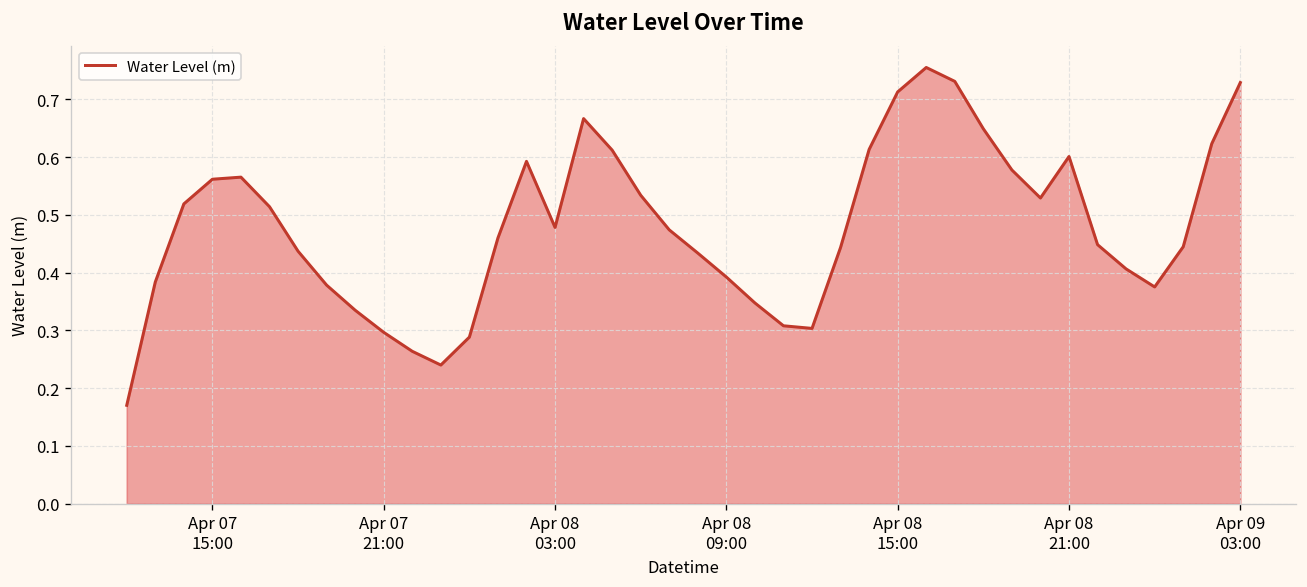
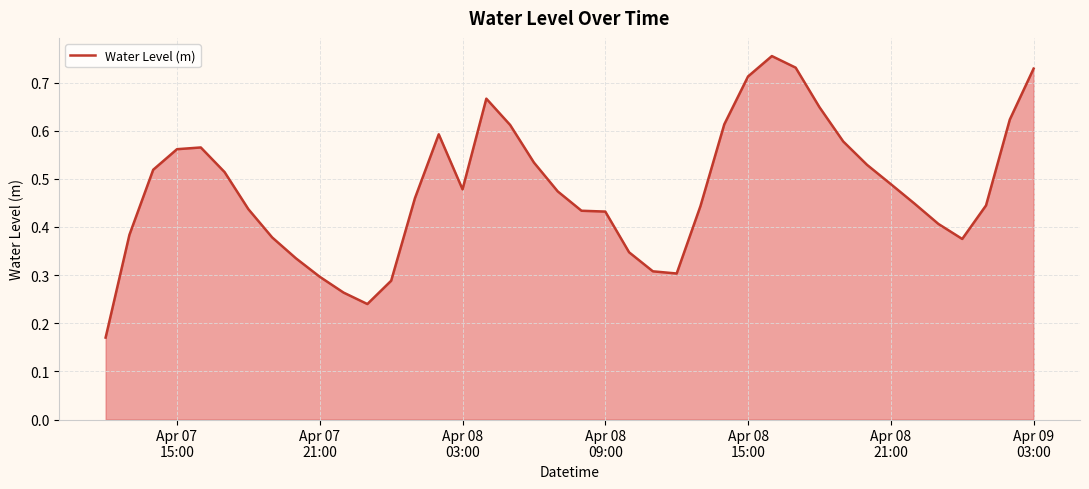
  {
    "Apr 07 15:00": 0.56,
    "Apr 07 21:00": 0.30,
    "Apr 08 03:00": 0.48,
-   "Apr 08 09:00": 0.39,
+   "Apr 08 09:00": 0.43,
    "Apr 08 15:00": 0.71,
-   "Apr 08 21:00": 0.60,
+   "Apr 08 21:00": 0.49,
    "Apr 09 03:00": 0.73
  }
